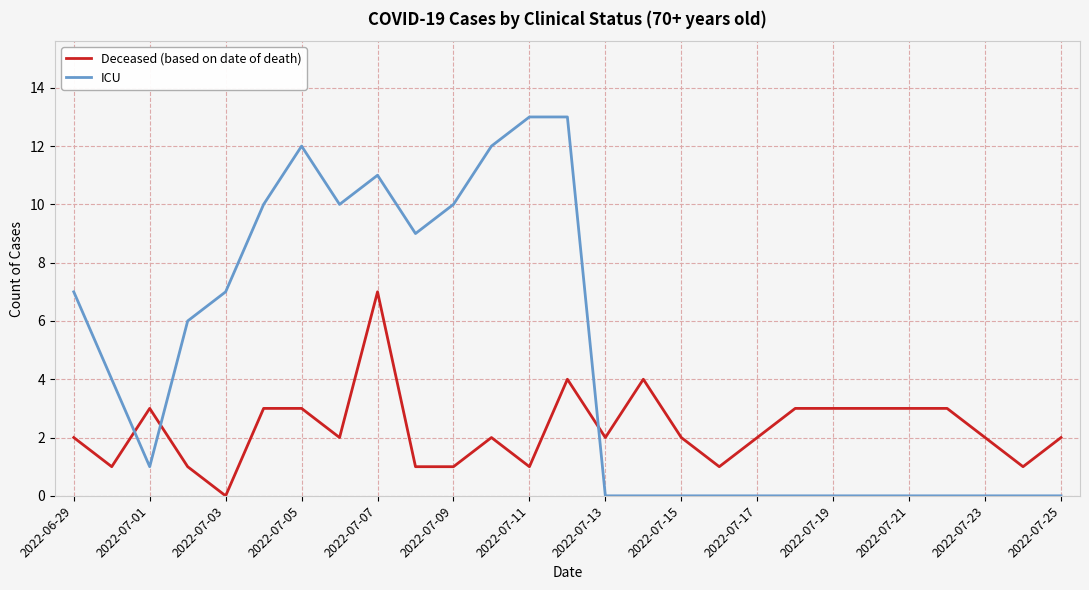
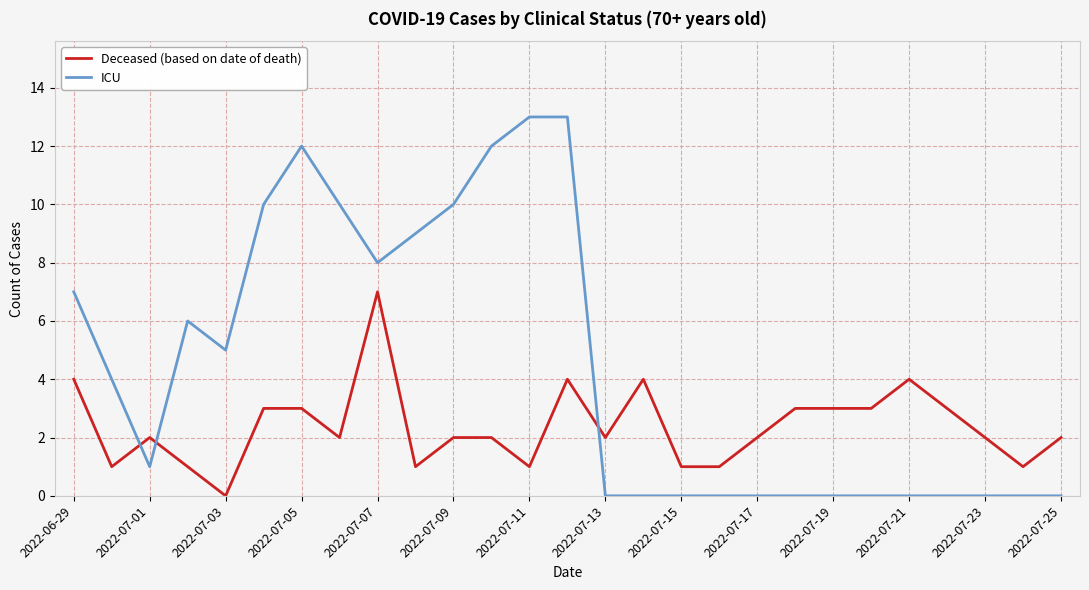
  {
    "Deceased (based on date of death)": {
-     "2022-06-29": 2,
-     "2022-07-01": 3,
+     "2022-06-29": 4,
+     "2022-07-01": 2,
      "2022-07-03": 0,
      "2022-07-05": 3,
      "2022-07-07": 7,
-     "2022-07-09": 1,
+     "2022-07-09": 2,
      "2022-07-11": 1,
      "2022-07-13": 2,
-     "2022-07-15": 2,
+     "2022-07-15": 1,
      "2022-07-17": 2,
      "2022-07-19": 3,
-     "2022-07-21": 3,
+     "2022-07-21": 4,
      "2022-07-23": 2,
      "2022-07-25": 2
    },
    "ICU": {
      "2022-06-29": 7,
      "2022-07-01": 1,
-     "2022-07-03": 7,
+     "2022-07-03": 5,
      "2022-07-05": 12,
-     "2022-07-07": 11,
+     "2022-07-07": 8,
      "2022-07-09": 10,
      "2022-07-11": 13,
      "2022-07-13": 0,
      "2022-07-15": 0,
      "2022-07-17": 0,
      "2022-07-19": 0,
      "2022-07-21": 0,
      "2022-07-23": 0,
      "2022-07-25": 0
    }
  }
